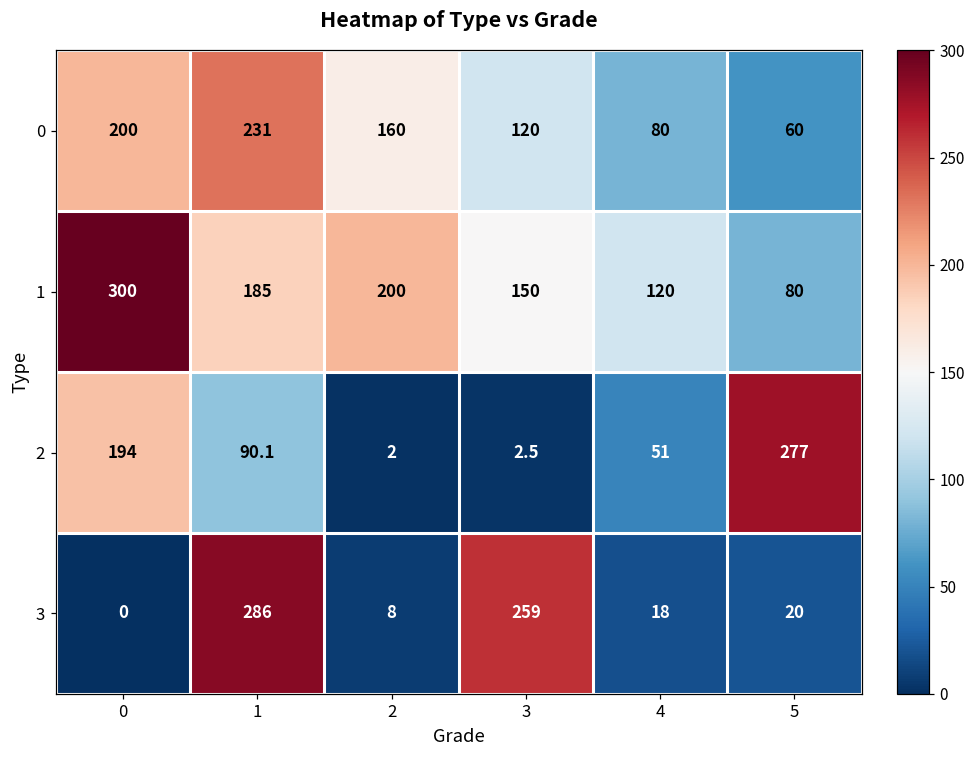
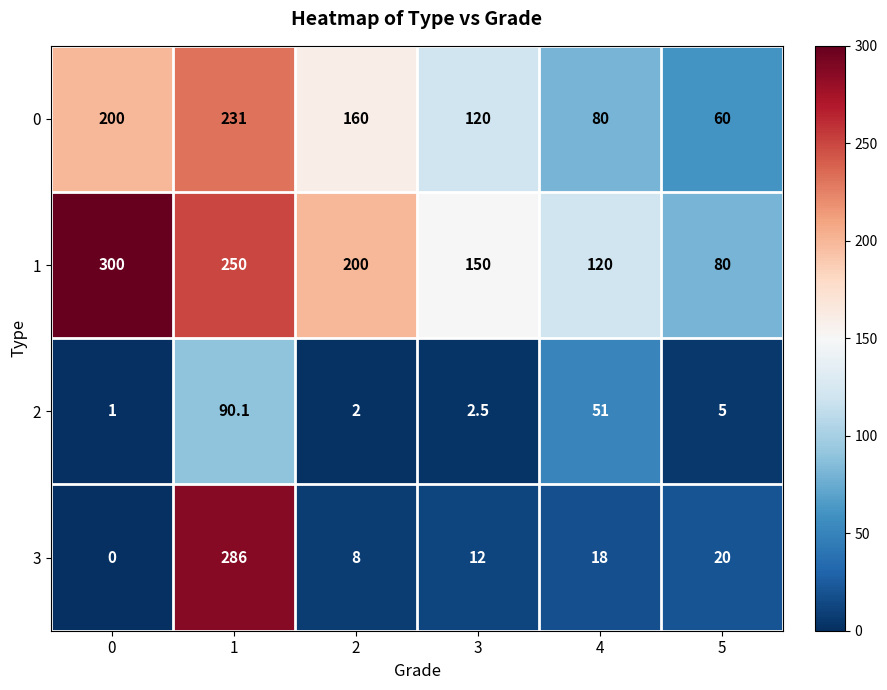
  {
    "0": {
      "0": 200,
      "1": 231,
      "2": 160,
      "3": 120,
      "4": 80,
      "5": 60
    },
    "1": {
      "0": 300,
-     "1": 185,
+     "1": 250,
      "2": 200,
      "3": 150,
      "4": 120,
      "5": 80
    },
    "2": {
-     "0": 194,
+     "0": 1,
      "1": 90.1,
      "2": 2,
      "3": 2.5,
      "4": 51,
-     "5": 277
+     "5": 5
    },
    "3": {
      "0": 0,
      "1": 286,
      "2": 8,
-     "3": 259,
+     "3": 12,
      "4": 18,
      "5": 20
    }
  }
